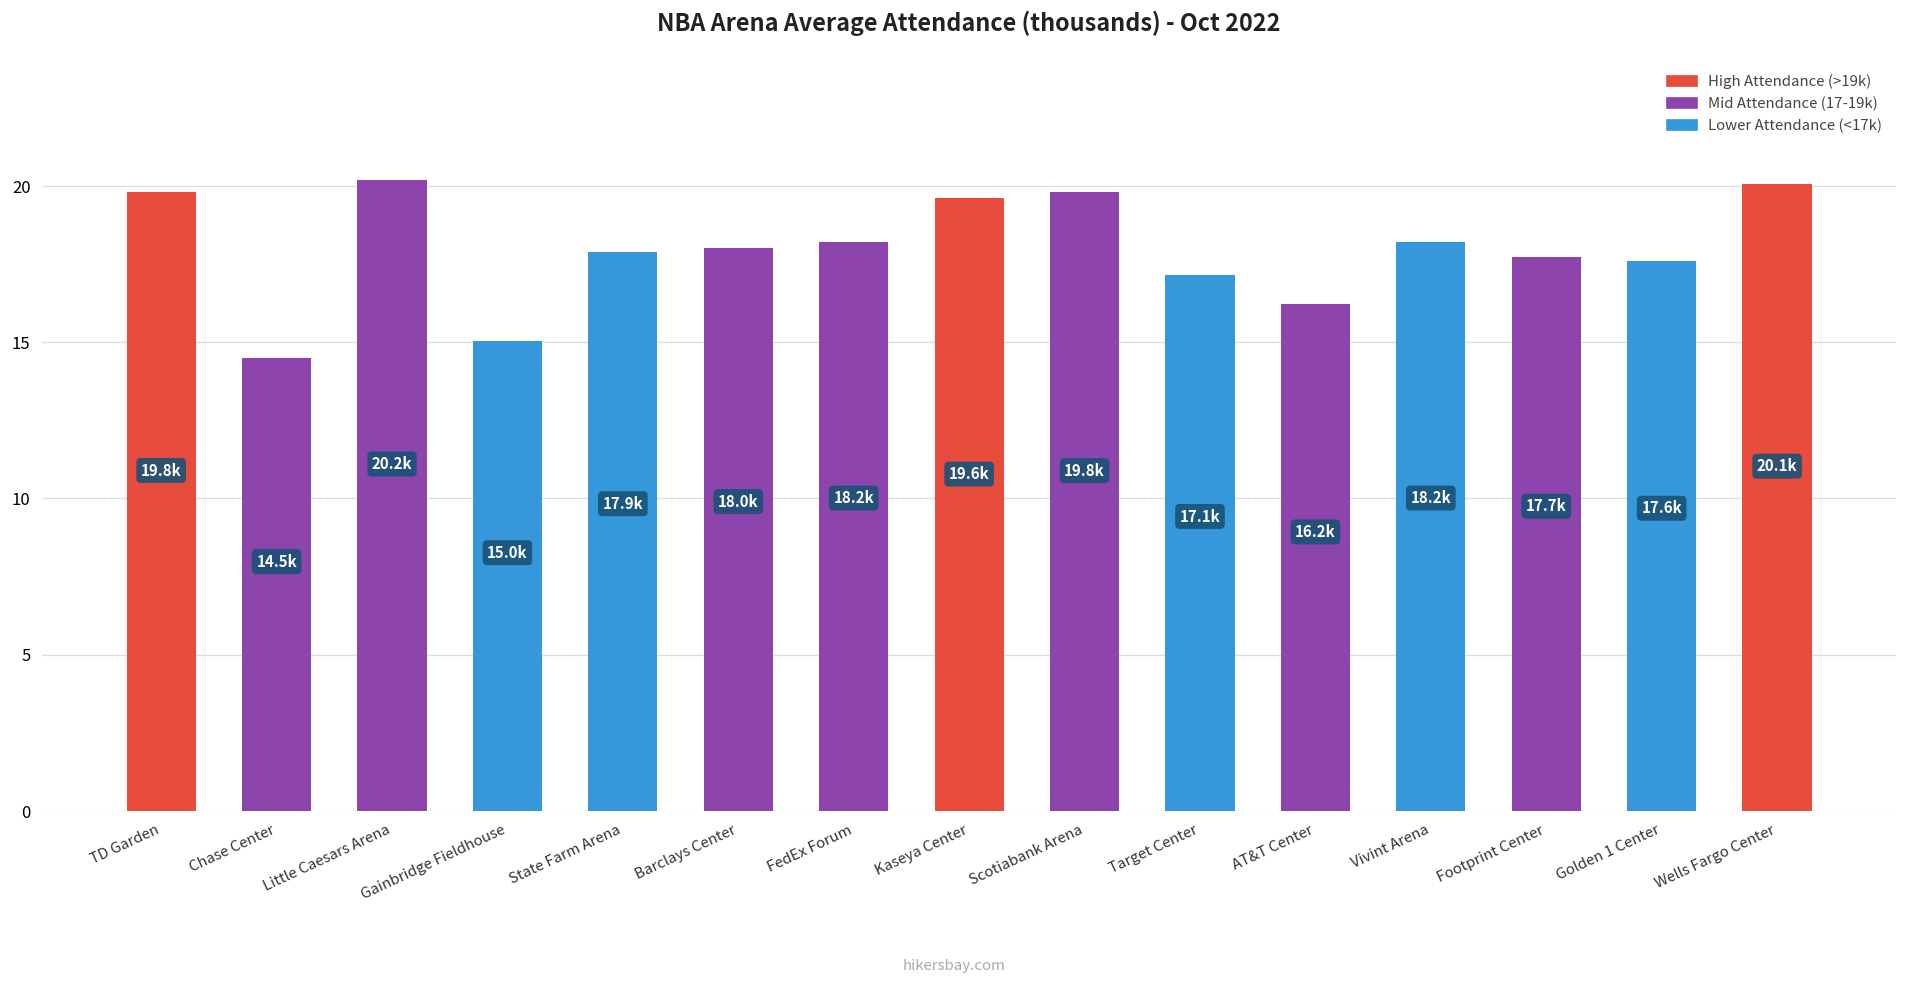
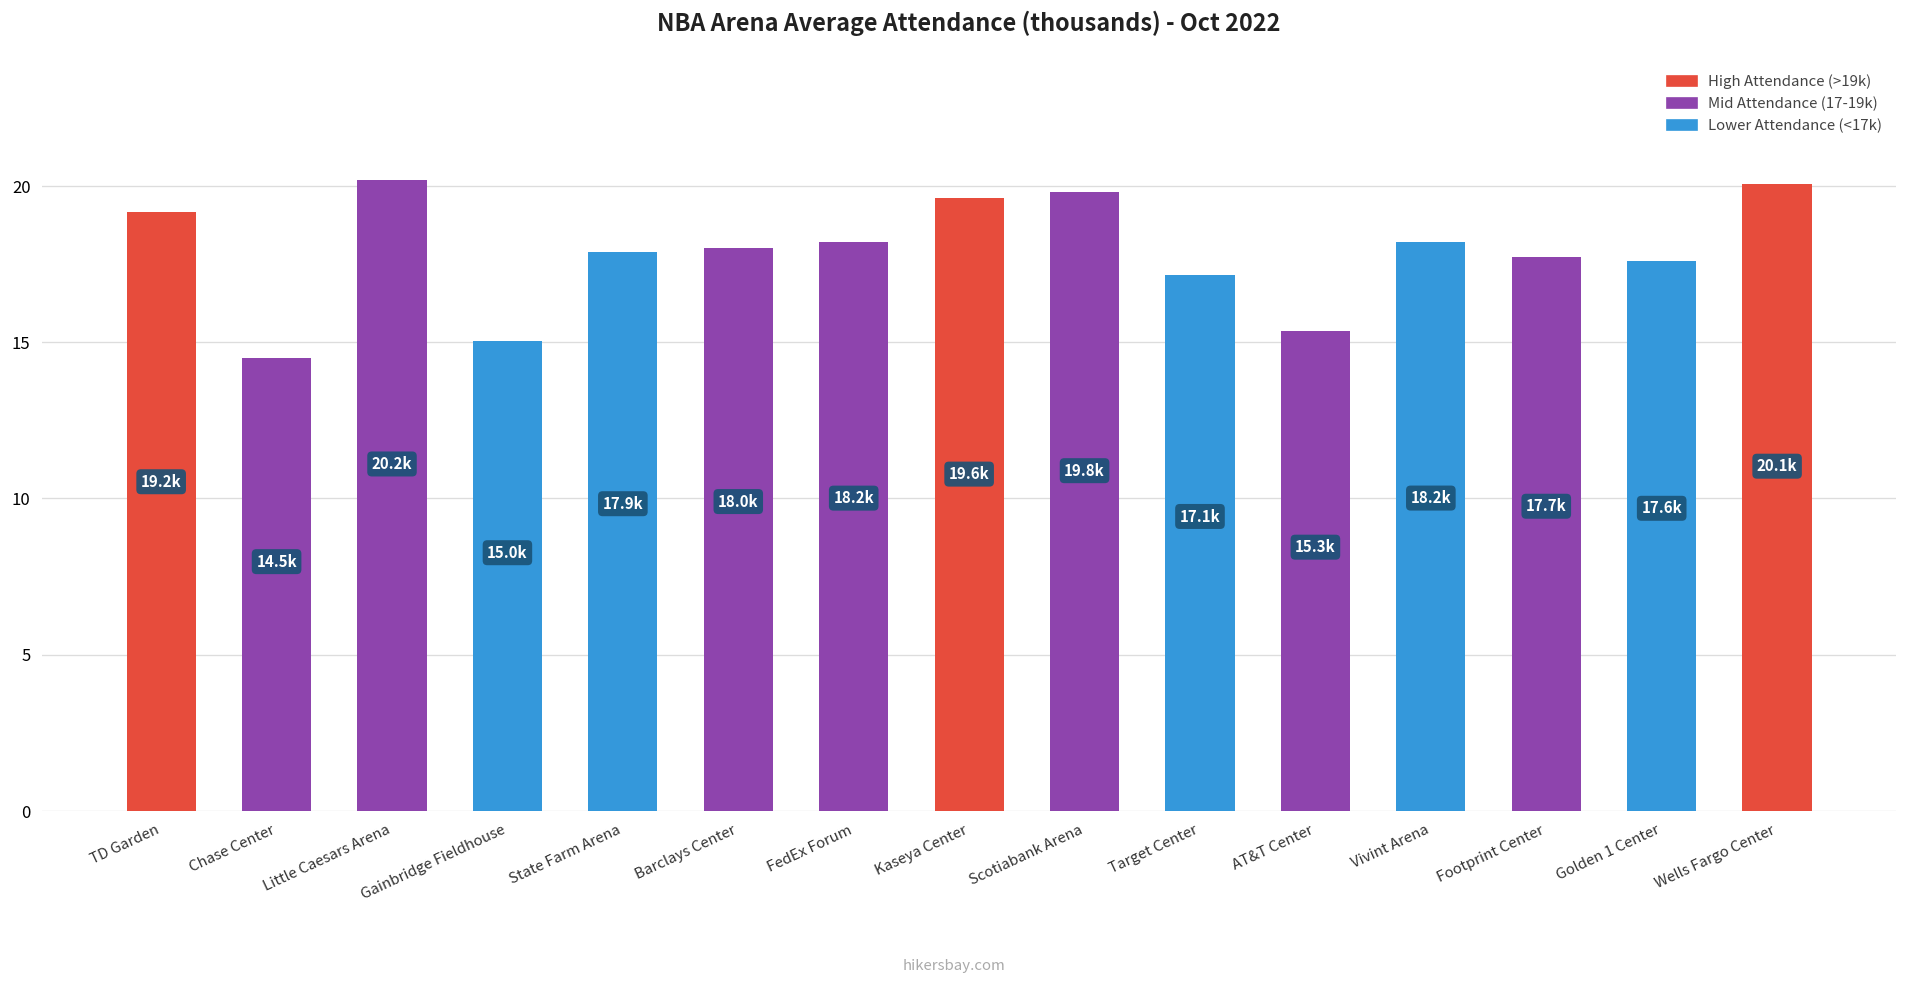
  {
-   "TD Garden": "19.8k",
-   "AT&T Center": "16.2k"
+   "TD Garden": "19.2k",
+   "AT&T Center": "15.3k"
  }
